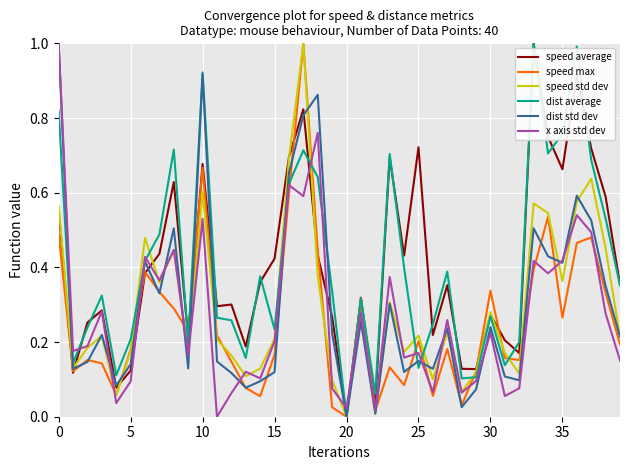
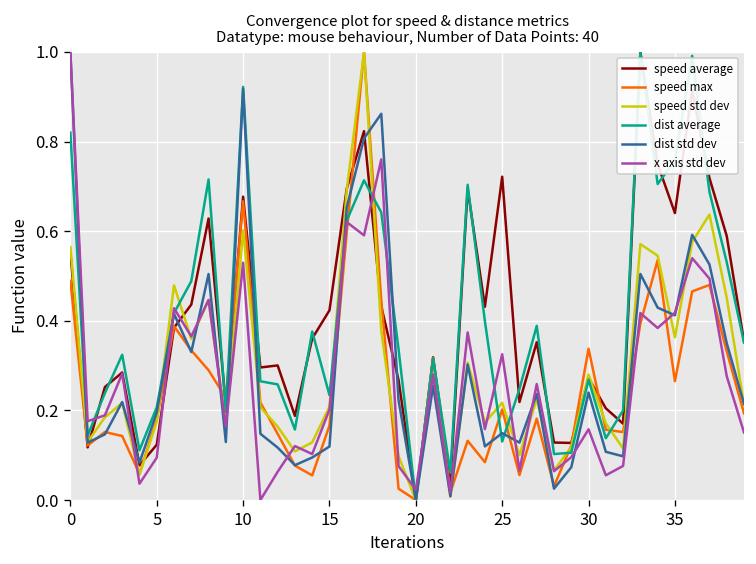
  {
    "speed average": {
      "0": 0.55,
      "5": 0.12,
      "10": 0.68,
      "15": 0.42,
      "25": 0.72,
-     "35": 0.66
+     "35": 0.64
    },
    "speed max": {
      "0": 0.49,
      "10": 0.67,
      "15": 0.17,
      "25": 0.20,
      "30": 0.34,
      "35": 0.27
    },
    "speed std dev": {
      "0": 0.56,
      "10": 0.60,
      "25": 0.22,
      "30": 0.28,
      "35": 0.36
    },
    "dist average": {
      "0": 0.82,
      "5": 0.21,
      "15": 0.23,
      "25": 0.13
    },
    "dist std dev": {
-     "5": 0.14,
+     "5": 0.20,
      "15": 0.12,
      "25": 0.15,
      "30": 0.24
    },
    "x axis std dev": {
      "5": 0.09,
      "10": 0.53,
      "20": 0.02,
-     "25": 0.17,
-     "30": 0.22
+     "25": 0.33,
+     "30": 0.16
    }
  }
